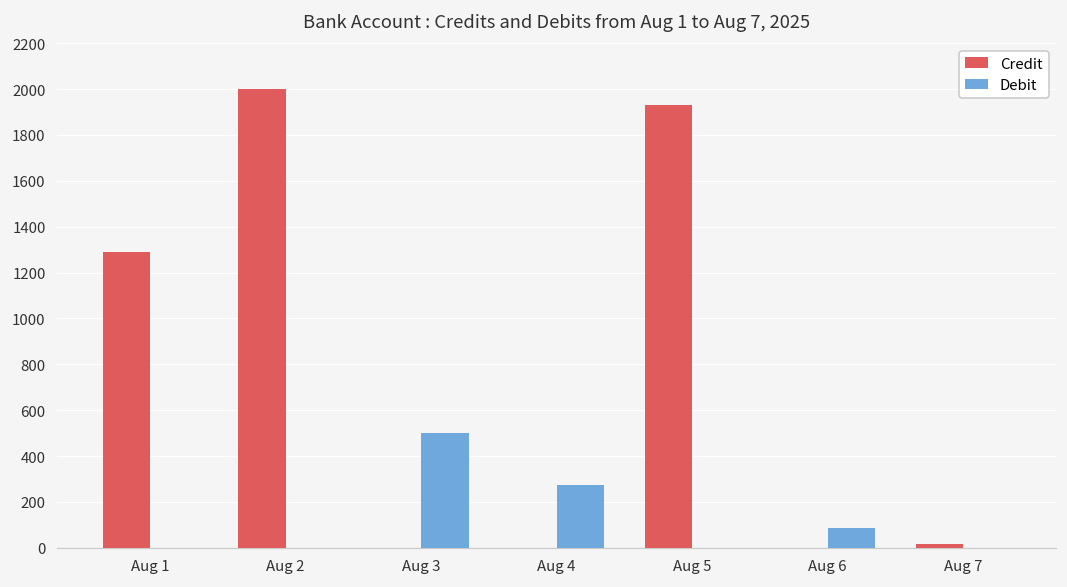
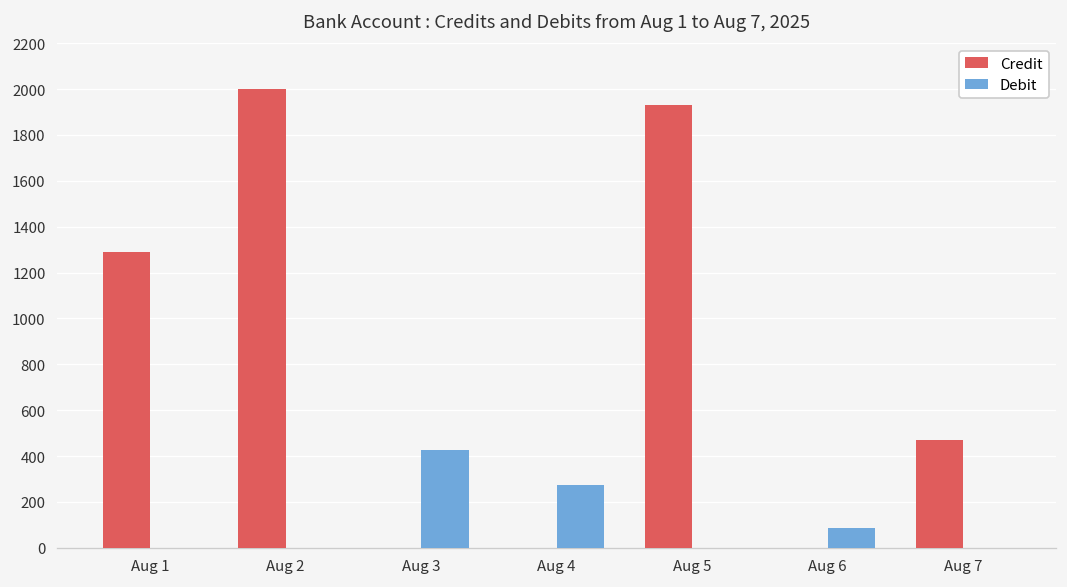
  {
    "Credit": {
      "Aug 1": 1290,
      "Aug 2": 2000,
      "Aug 3": 0,
      "Aug 4": 0,
      "Aug 5": 1930,
      "Aug 6": 0,
-     "Aug 7": 20
+     "Aug 7": 470
    },
    "Debit": {
      "Aug 1": 0,
      "Aug 2": 0,
-     "Aug 3": 500,
+     "Aug 3": 430,
      "Aug 4": 270,
      "Aug 5": 0,
      "Aug 6": 80,
      "Aug 7": 0
    }
  }
